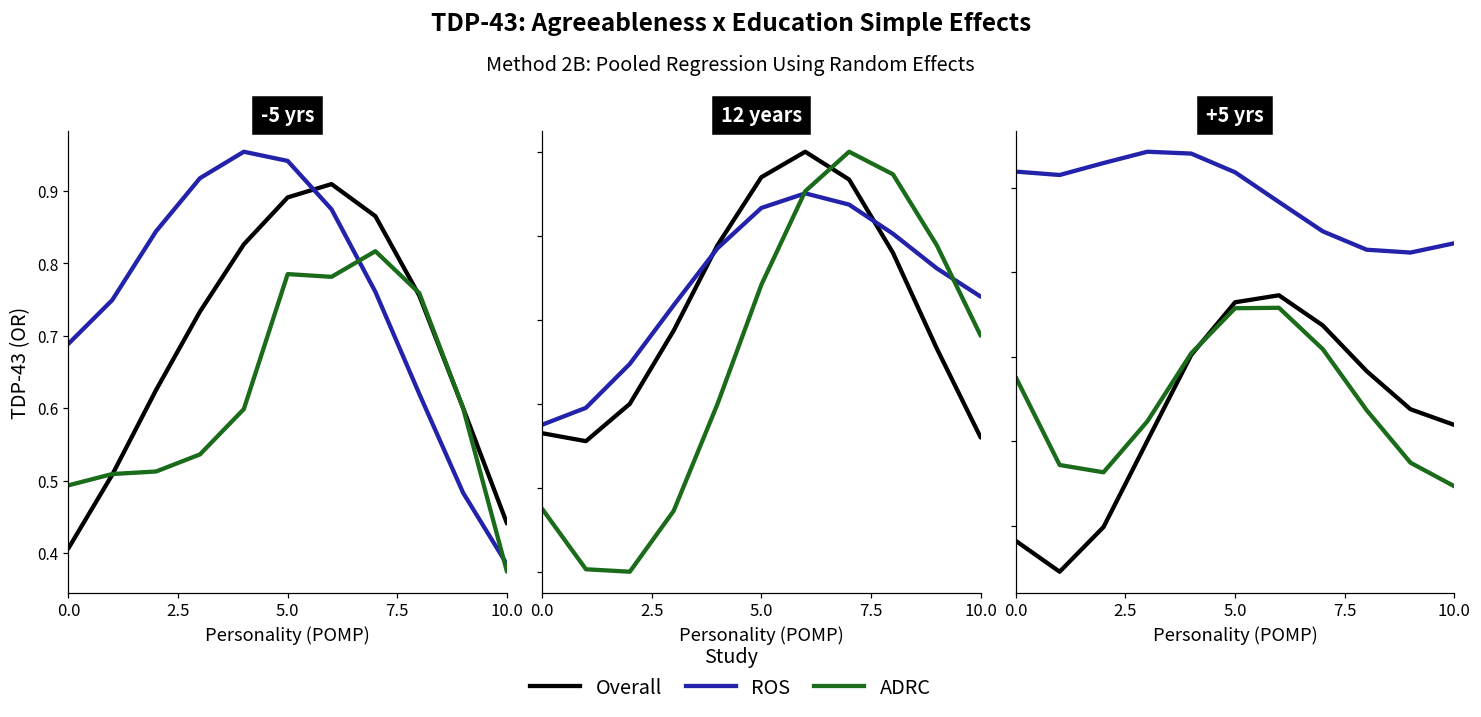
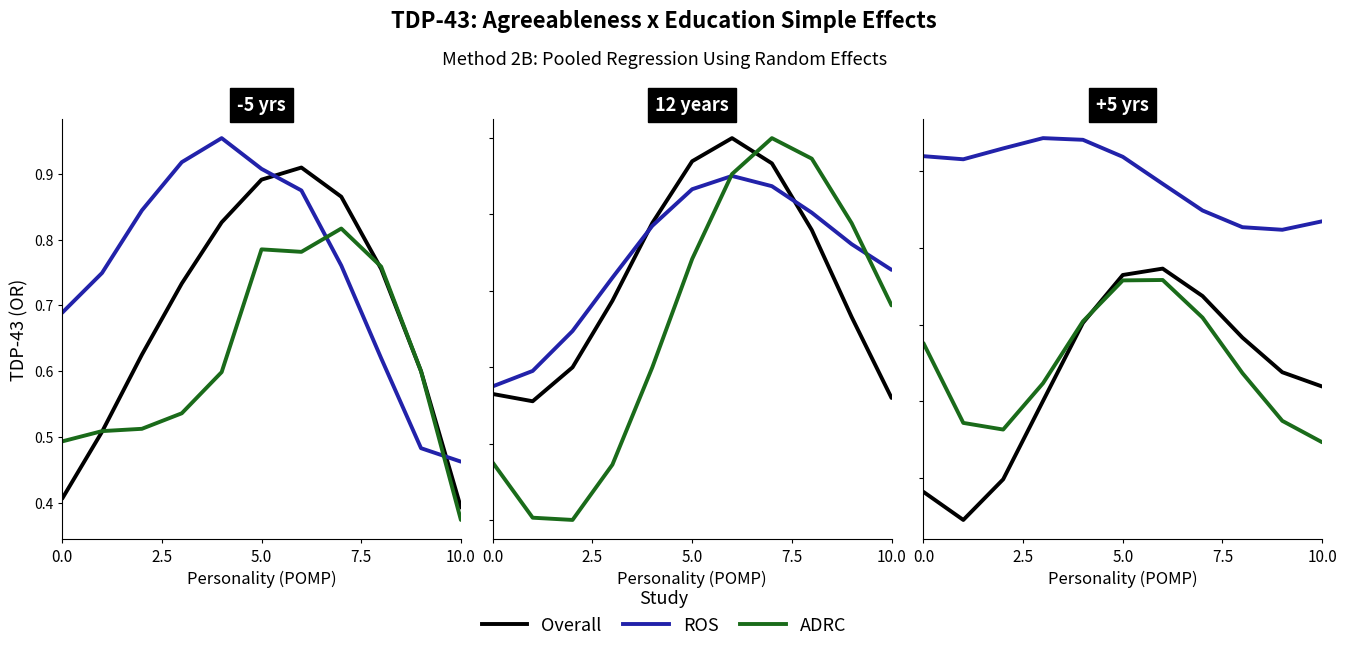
  {
    "-5 yrs": {
      "Overall": {
        "0.0": 0.41,
        "5.0": 0.89,
-       "10.0": 0.44
+       "10.0": 0.39
      },
      "ROS": {
        "0.0": 0.69,
-       "5.0": 0.94,
-       "10.0": 0.38
+       "5.0": 0.91,
+       "10.0": 0.46
      },
      "ADRC": {
        "0.0": 0.49,
        "5.0": 0.79,
        "10.0": 0.37
      }
    }
  }
